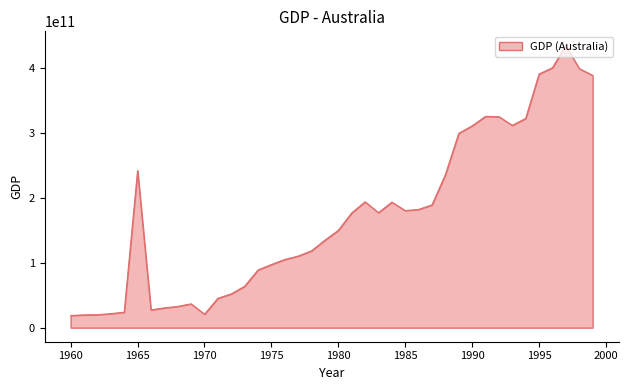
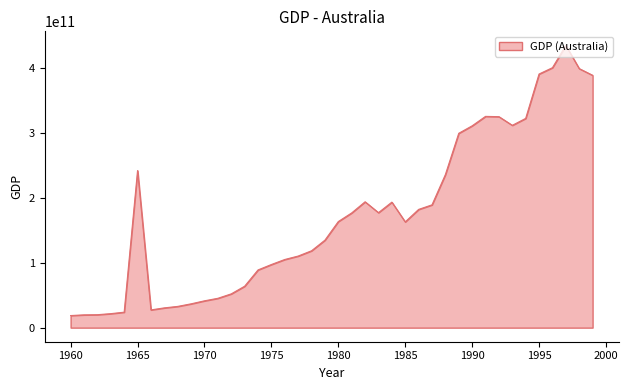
  {
    "1960": 20000000000,
    "1965": 240000000000,
-   "1970": 20000000000,
+   "1970": 40000000000,
    "1975": 100000000000,
-   "1980": 150000000000,
-   "1985": 180000000000,
+   "1980": 160000000000,
+   "1985": 160000000000,
    "1990": 310000000000,
    "1995": 390000000000
  }
